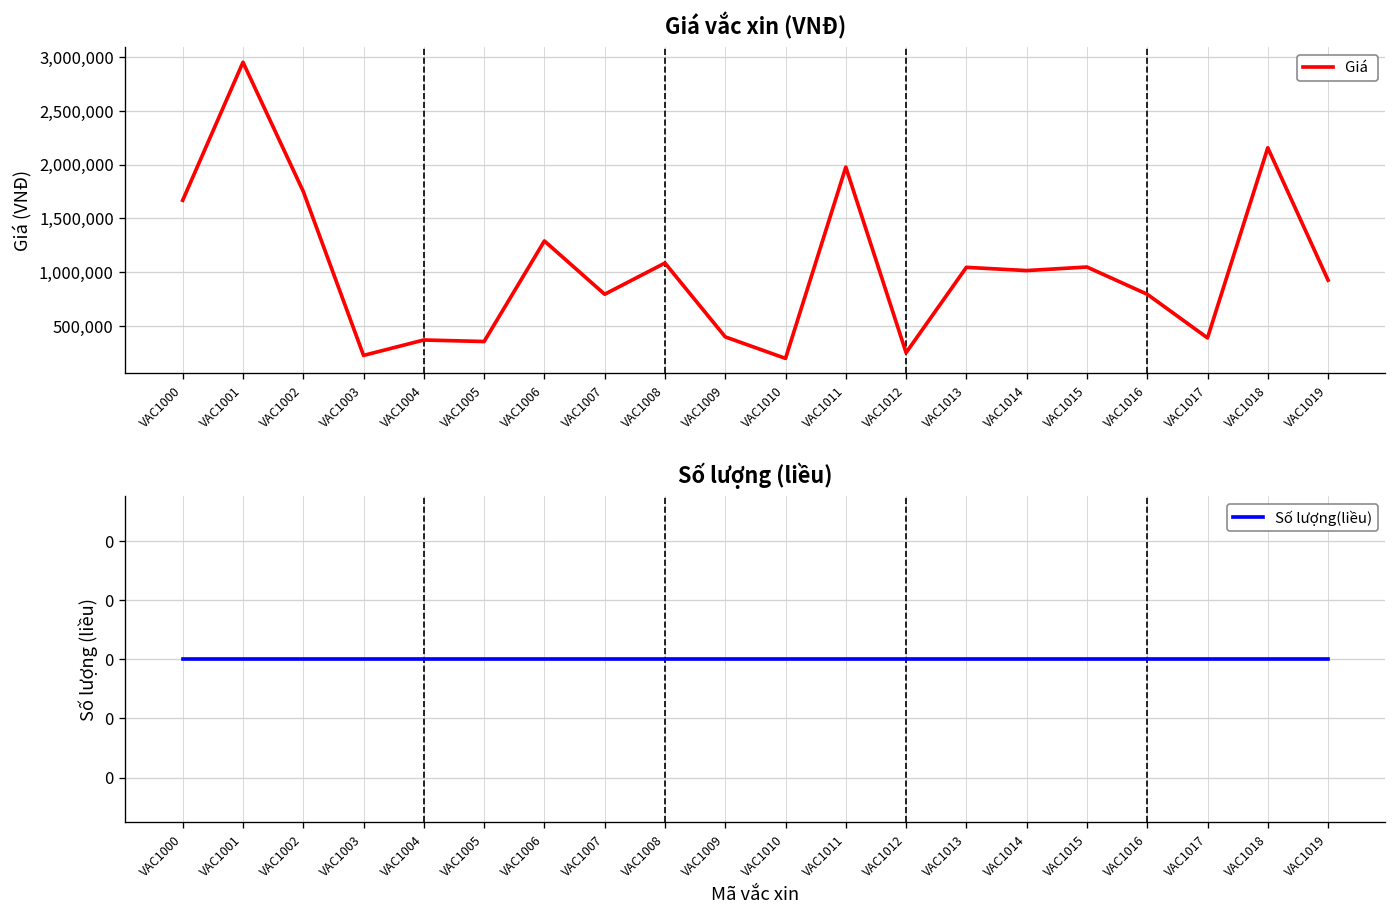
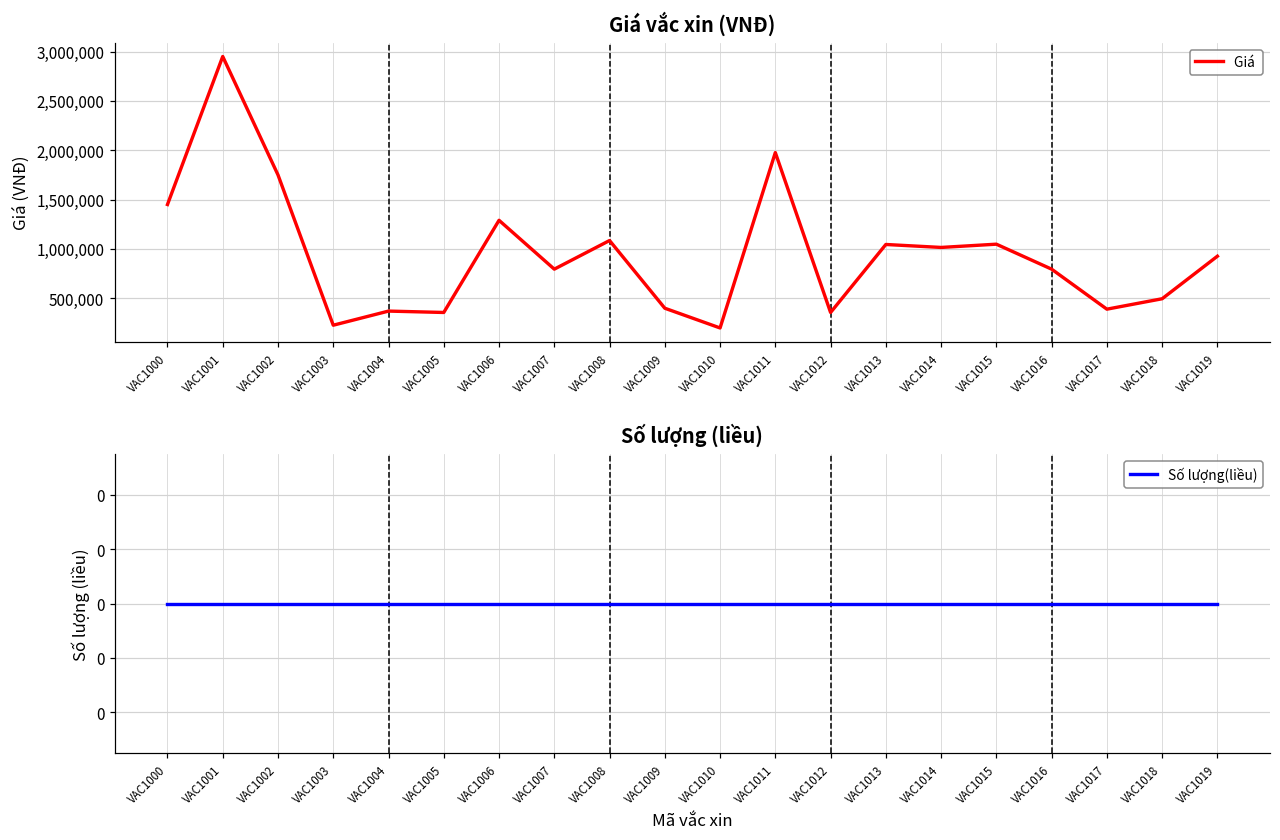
  {
    "Giá vắc xin (VNĐ)": {
-     "VAC1000": "1,700,000",
+     "VAC1000": "1,500,000",
      "VAC1001": "3,000,000",
      "VAC1002": "1,800,000",
      "VAC1003": "200,000",
      "VAC1004": "400,000",
      "VAC1005": "400,000",
      "VAC1006": "1,300,000",
      "VAC1007": "800,000",
      "VAC1008": "1,100,000",
      "VAC1009": "400,000",
      "VAC1010": "200,000",
      "VAC1011": "2,000,000",
-     "VAC1012": "300,000",
+     "VAC1012": "400,000",
      "VAC1013": "1,000,000",
      "VAC1014": "1,000,000",
      "VAC1015": "1,000,000",
      "VAC1016": "800,000",
      "VAC1017": "400,000",
-     "VAC1018": "2,200,000",
+     "VAC1018": "500,000",
      "VAC1019": "900,000"
    }
  }
